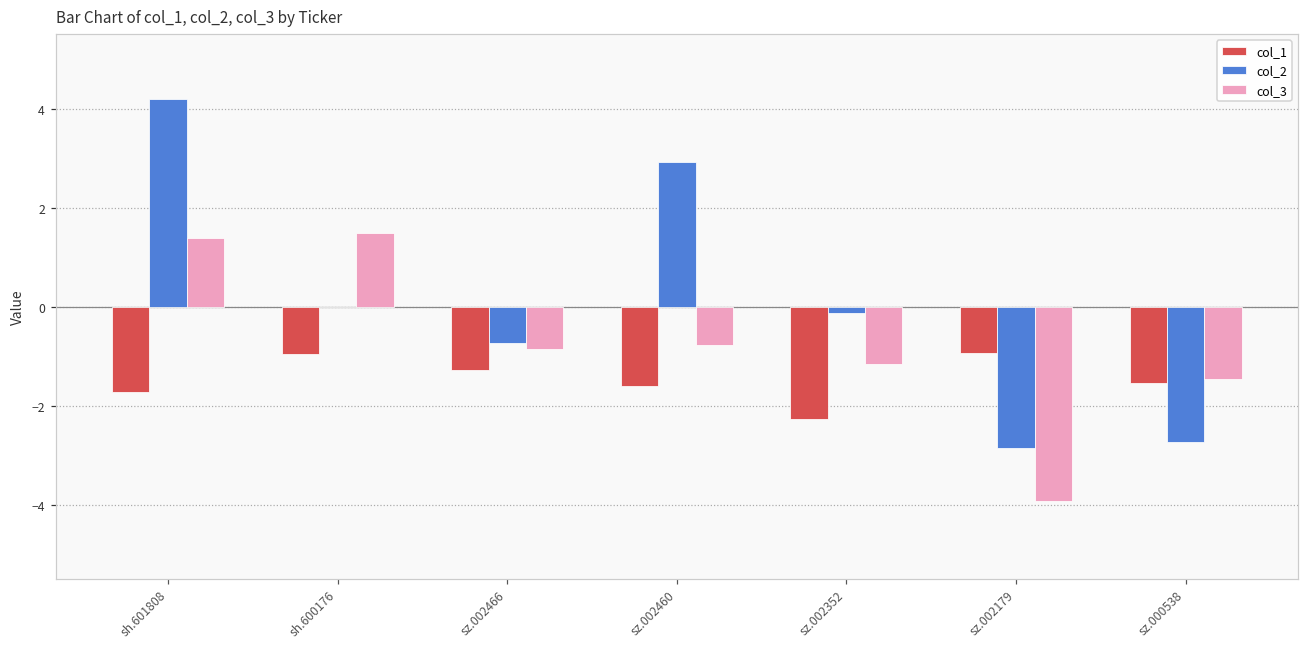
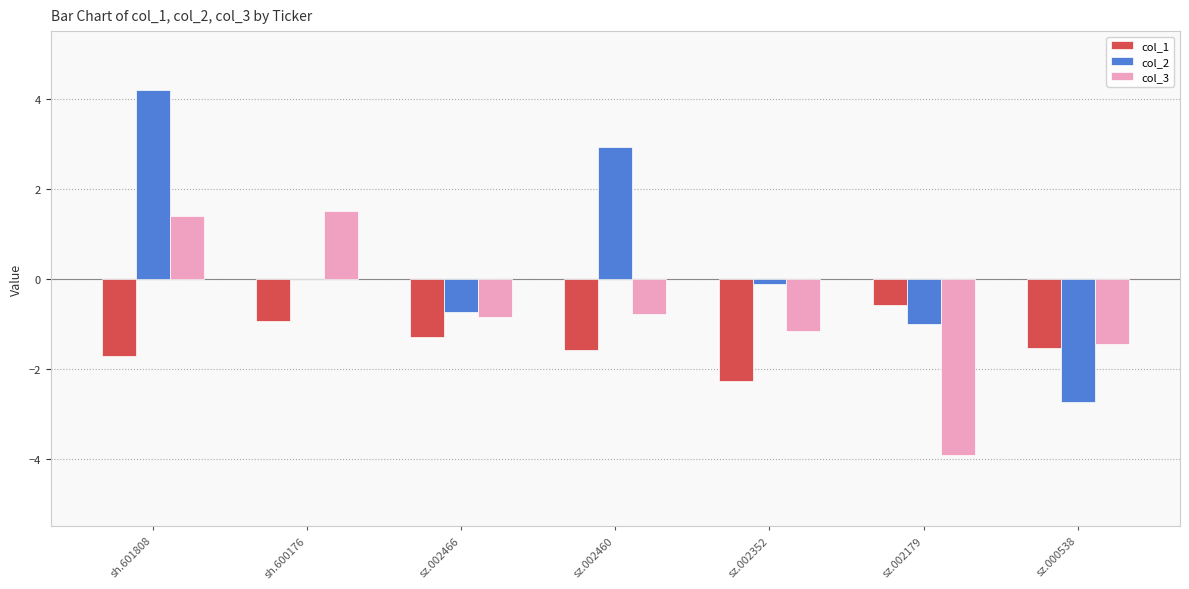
  {
    "col_1": {
      "sh.601808": -1.7,
      "sh.600176": -1.0,
      "sz.002466": -1.3,
      "sz.002460": -1.6,
      "sz.002352": -2.3,
-     "sz.002179": -0.9,
+     "sz.002179": -0.6,
      "sz.000538": -1.5
    },
    "col_2": {
      "sh.601808": 4.2,
      "sh.600176": 0.0,
      "sz.002466": -0.7,
      "sz.002460": 2.9,
      "sz.002352": -0.1,
-     "sz.002179": -2.9,
+     "sz.002179": -1.0,
      "sz.000538": -2.7
    },
    "col_3": {
      "sh.601808": 1.4,
      "sh.600176": 1.5,
      "sz.002466": -0.9,
      "sz.002460": -0.8,
      "sz.002352": -1.2,
      "sz.002179": -3.9,
      "sz.000538": -1.5
    }
  }
